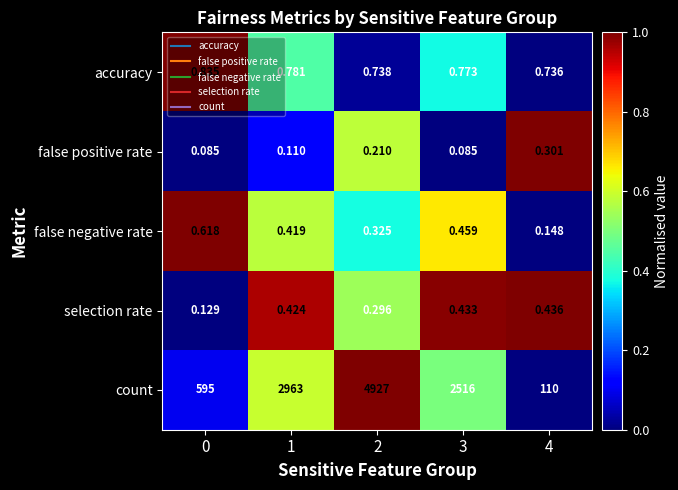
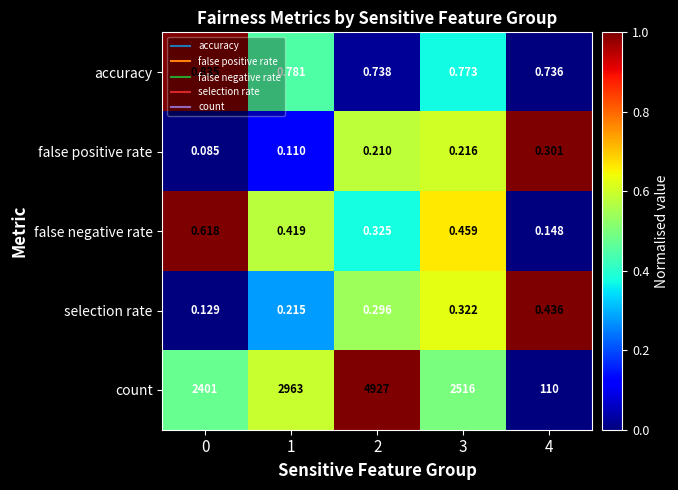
  {
    "accuracy": {
      "2": 0.738,
      "3": 0.773,
      "4": 0.736
    },
    "false positive rate": {
      "0": 0.085,
      "1": 0.110,
      "2": 0.210,
-     "3": 0.085,
+     "3": 0.216,
      "4": 0.301
    },
    "false negative rate": {
      "0": 0.618,
      "1": 0.419,
      "2": 0.325,
      "3": 0.459,
      "4": 0.148
    },
    "selection rate": {
      "0": 0.129,
-     "1": 0.424,
+     "1": 0.215,
      "2": 0.296,
-     "3": 0.433,
+     "3": 0.322,
      "4": 0.436
    },
    "count": {
-     "0": 595,
+     "0": 2401,
      "1": 2963,
      "2": 4927,
      "3": 2516,
      "4": 110
    }
  }
